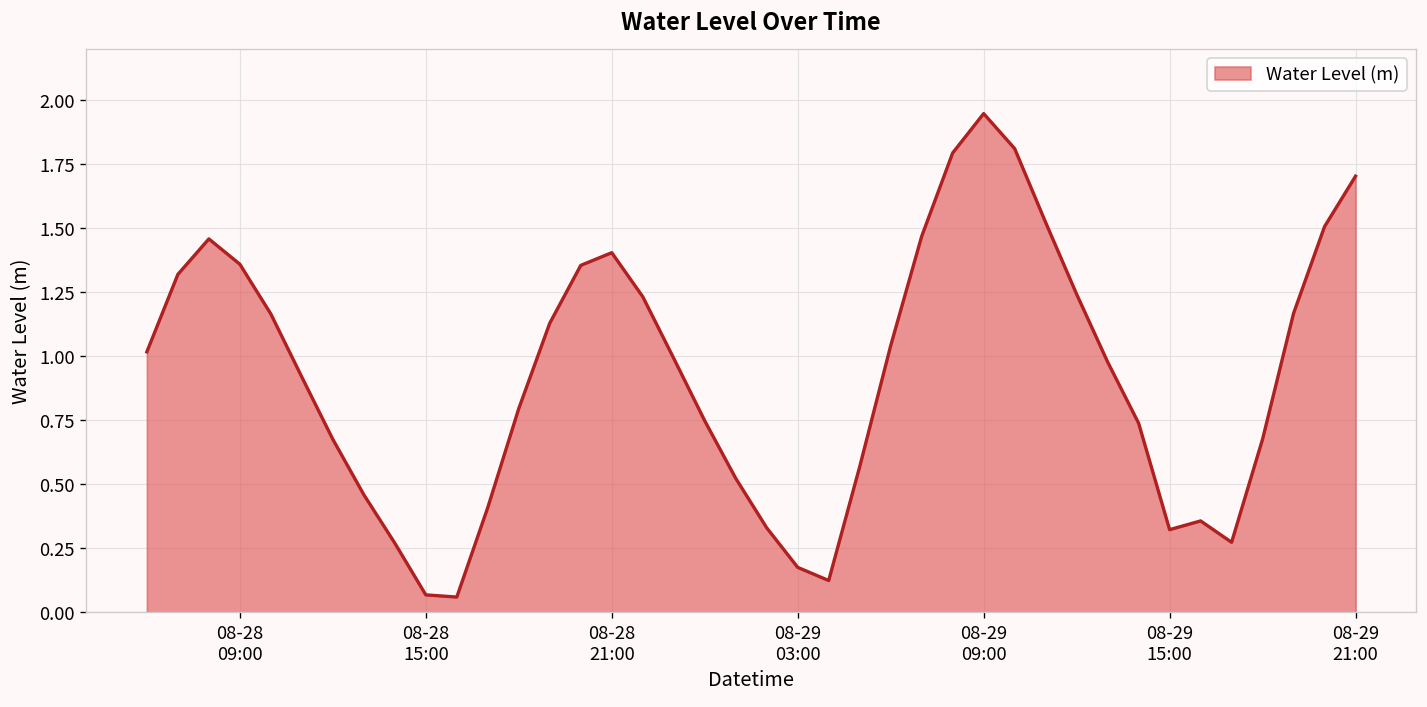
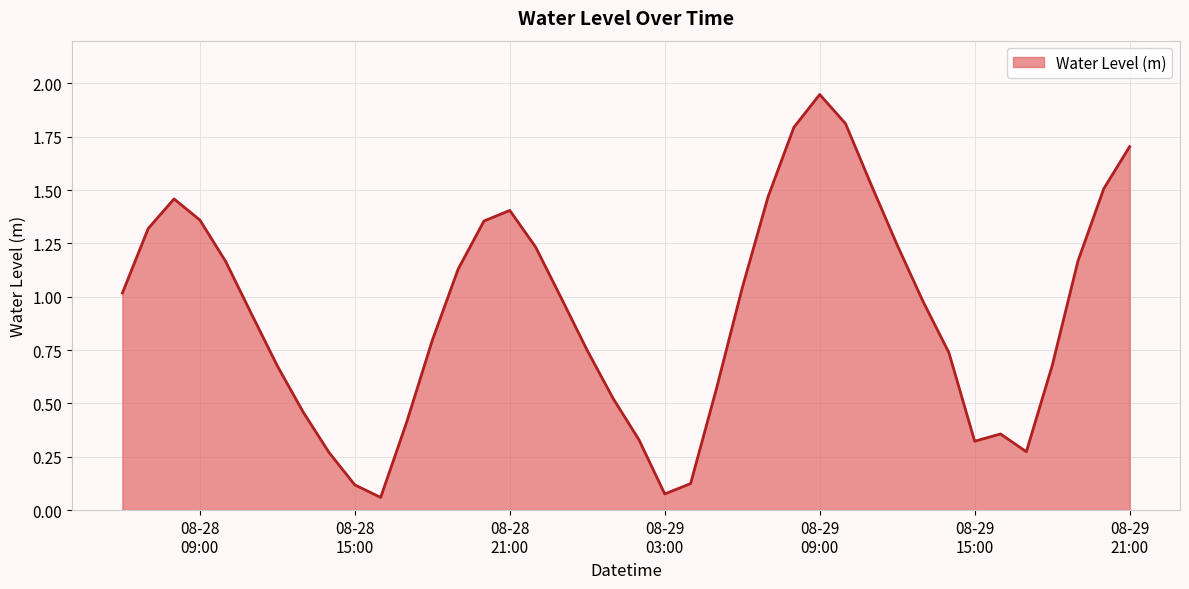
  {
    "08-28 09:00": 1.36,
-   "08-28 15:00": 0.07,
+   "08-28 15:00": 0.12,
    "08-28 21:00": 1.40,
-   "08-29 03:00": 0.18,
+   "08-29 03:00": 0.08,
    "08-29 09:00": 1.95,
    "08-29 15:00": 0.32,
    "08-29 21:00": 1.70
  }
